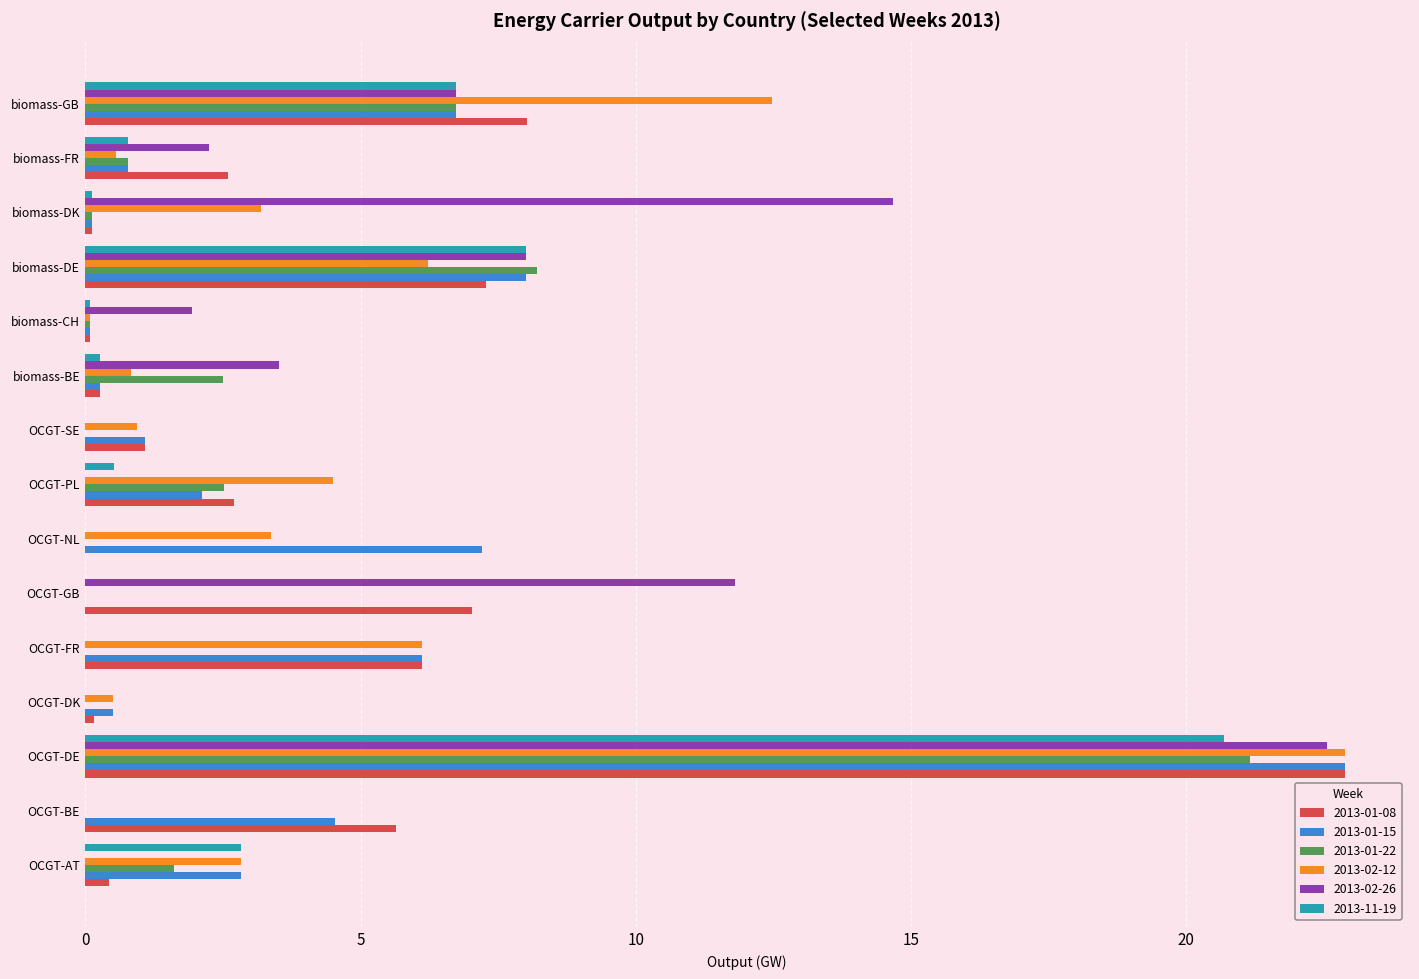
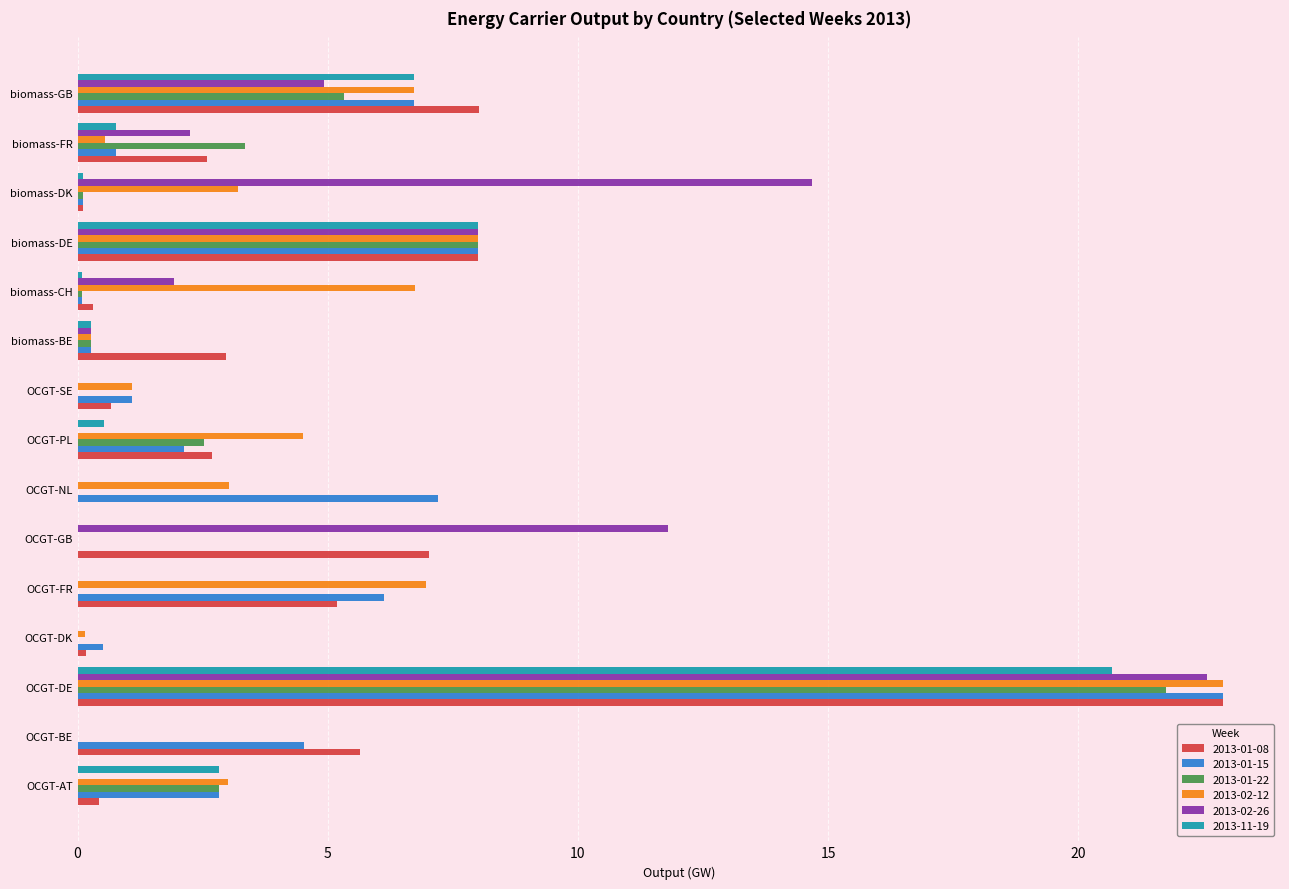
  {
    "2013-01-08": {
      "biomass-GB": 8.0,
      "biomass-FR": 2.6,
      "biomass-DK": 0.1,
-     "biomass-DE": 7.3,
-     "biomass-CH": 0.1,
-     "biomass-BE": 0.3,
-     "OCGT-SE": 1.1,
+     "biomass-DE": 8.0,
+     "biomass-CH": 0.3,
+     "biomass-BE": 3.0,
+     "OCGT-SE": 0.7,
      "OCGT-PL": 2.7,
      "OCGT-NL": 0.0,
      "OCGT-GB": 7.0,
-     "OCGT-FR": 6.1,
+     "OCGT-FR": 5.2,
      "OCGT-DK": 0.2,
      "OCGT-DE": 22.9,
      "OCGT-BE": 5.6,
      "OCGT-AT": 0.4
    },
    "2013-01-22": {
-     "biomass-GB": 6.7,
-     "biomass-FR": 0.8,
+     "biomass-GB": 5.3,
+     "biomass-FR": 3.3,
      "biomass-DK": 0.1,
-     "biomass-DE": 8.2,
+     "biomass-DE": 8.0,
      "biomass-CH": 0.1,
-     "biomass-BE": 2.5,
+     "biomass-BE": 0.3,
      "OCGT-SE": 0.0,
      "OCGT-PL": 2.5,
      "OCGT-NL": 0.0,
      "OCGT-GB": 0.0,
      "OCGT-FR": 0.0,
      "OCGT-DK": 0.0,
-     "OCGT-DE": 21.2,
+     "OCGT-DE": 21.8,
      "OCGT-BE": 0.0,
-     "OCGT-AT": 1.6
+     "OCGT-AT": 2.8
    },
    "2013-02-12": {
-     "biomass-GB": 12.5,
+     "biomass-GB": 6.7,
      "biomass-FR": 0.6,
      "biomass-DK": 3.2,
-     "biomass-DE": 6.2,
-     "biomass-CH": 0.1,
-     "biomass-BE": 0.8,
-     "OCGT-SE": 0.9,
+     "biomass-DE": 8.0,
+     "biomass-CH": 6.8,
+     "biomass-BE": 0.3,
+     "OCGT-SE": 1.1,
      "OCGT-PL": 4.5,
-     "OCGT-NL": 3.4,
+     "OCGT-NL": 3.0,
      "OCGT-GB": 0.0,
-     "OCGT-FR": 6.1,
-     "OCGT-DK": 0.5,
+     "OCGT-FR": 7.0,
+     "OCGT-DK": 0.1,
      "OCGT-DE": 22.9,
      "OCGT-BE": 0.0,
-     "OCGT-AT": 2.8
+     "OCGT-AT": 3.0
    },
    "2013-02-26": {
-     "biomass-GB": 6.7,
+     "biomass-GB": 4.9,
      "biomass-FR": 2.3,
      "biomass-DK": 14.7,
      "biomass-DE": 8.0,
      "biomass-CH": 1.9,
-     "biomass-BE": 3.5,
+     "biomass-BE": 0.3,
      "OCGT-SE": 0.0,
      "OCGT-PL": 0.0,
      "OCGT-NL": 0.0,
      "OCGT-GB": 11.8,
      "OCGT-FR": 0.0,
      "OCGT-DK": 0.0,
      "OCGT-DE": 22.6,
      "OCGT-BE": 0.0,
      "OCGT-AT": 0.0
    }
  }
